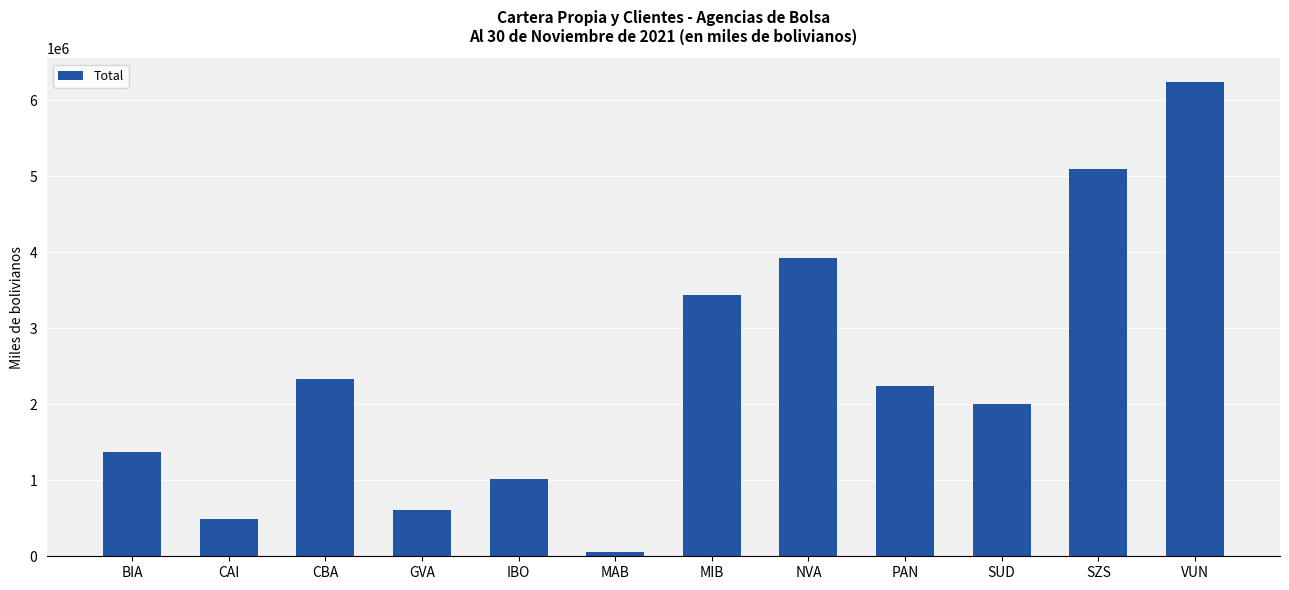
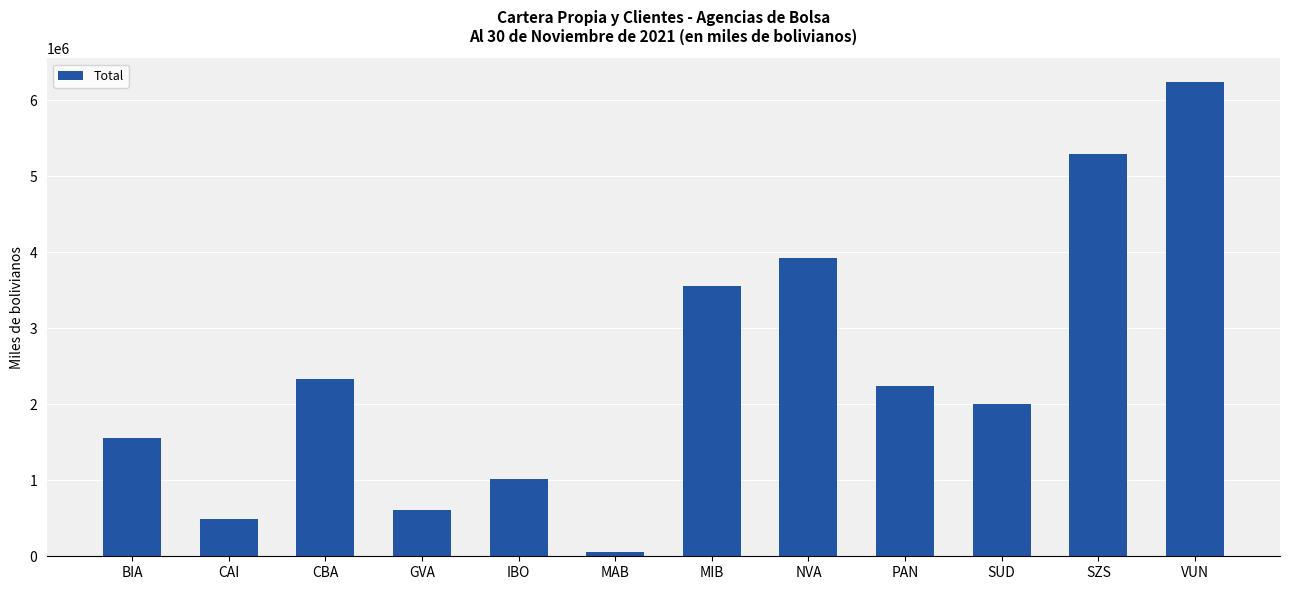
  {
-   "BIA": 1400000,
+   "BIA": 1600000,
    "CAI": 500000,
    "CBA": 2300000,
    "GVA": 600000,
    "IBO": 1000000,
    "MAB": 100000,
-   "MIB": 3400000,
+   "MIB": 3600000,
    "NVA": 3900000,
    "PAN": 2200000,
    "SUD": 2000000,
-   "SZS": 5100000,
+   "SZS": 5300000,
    "VUN": 6200000
  }
